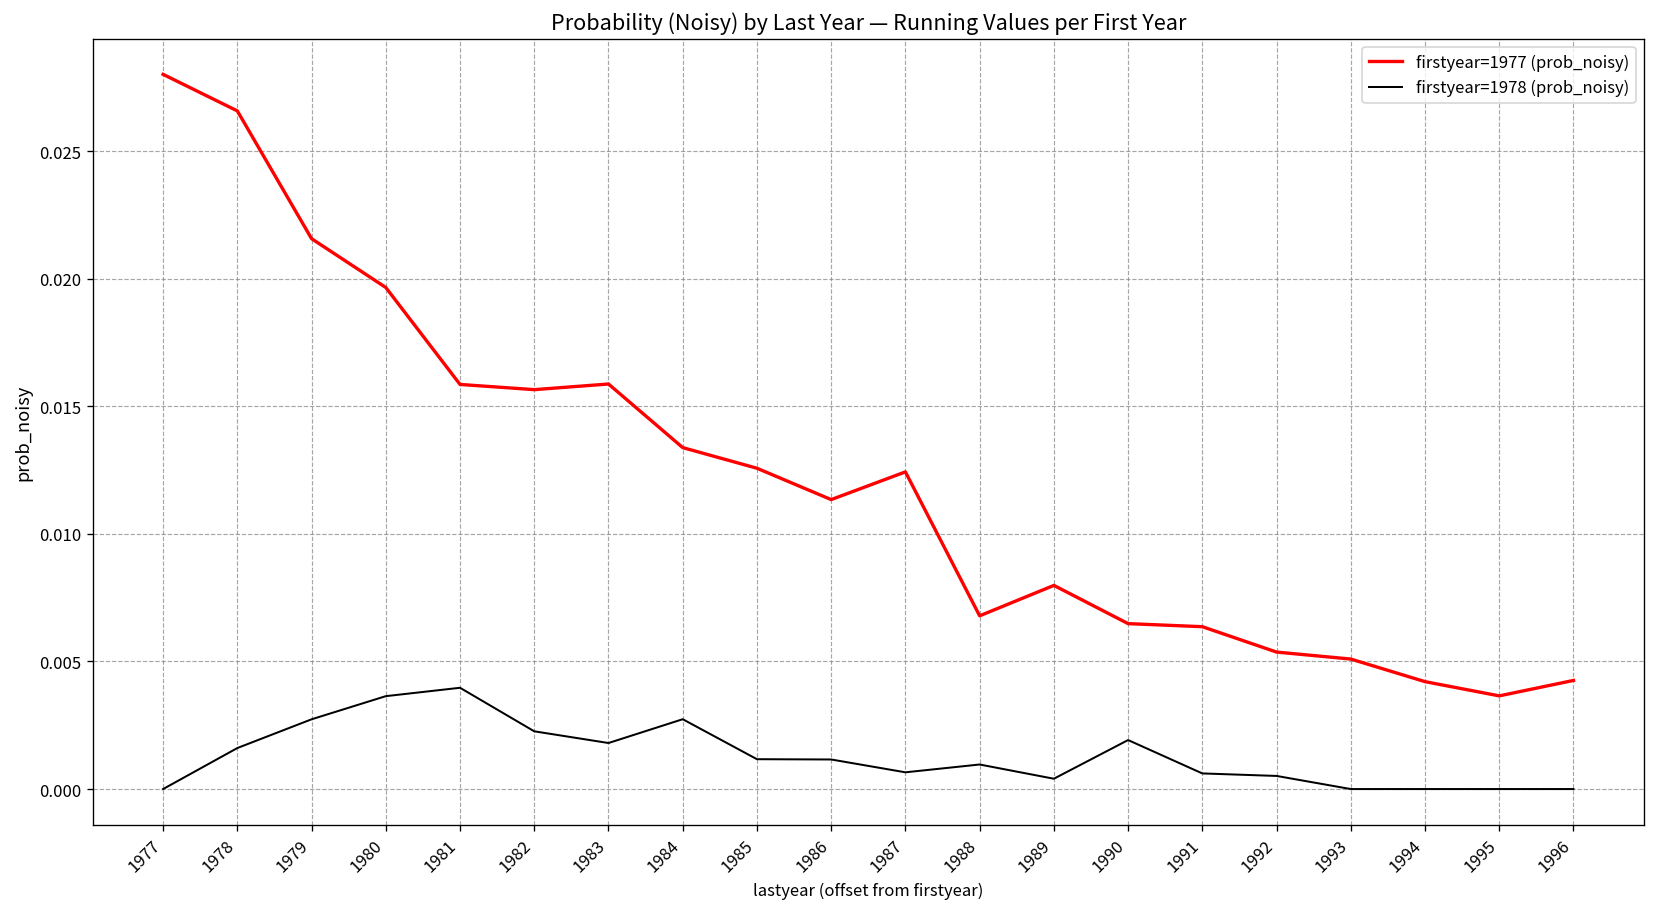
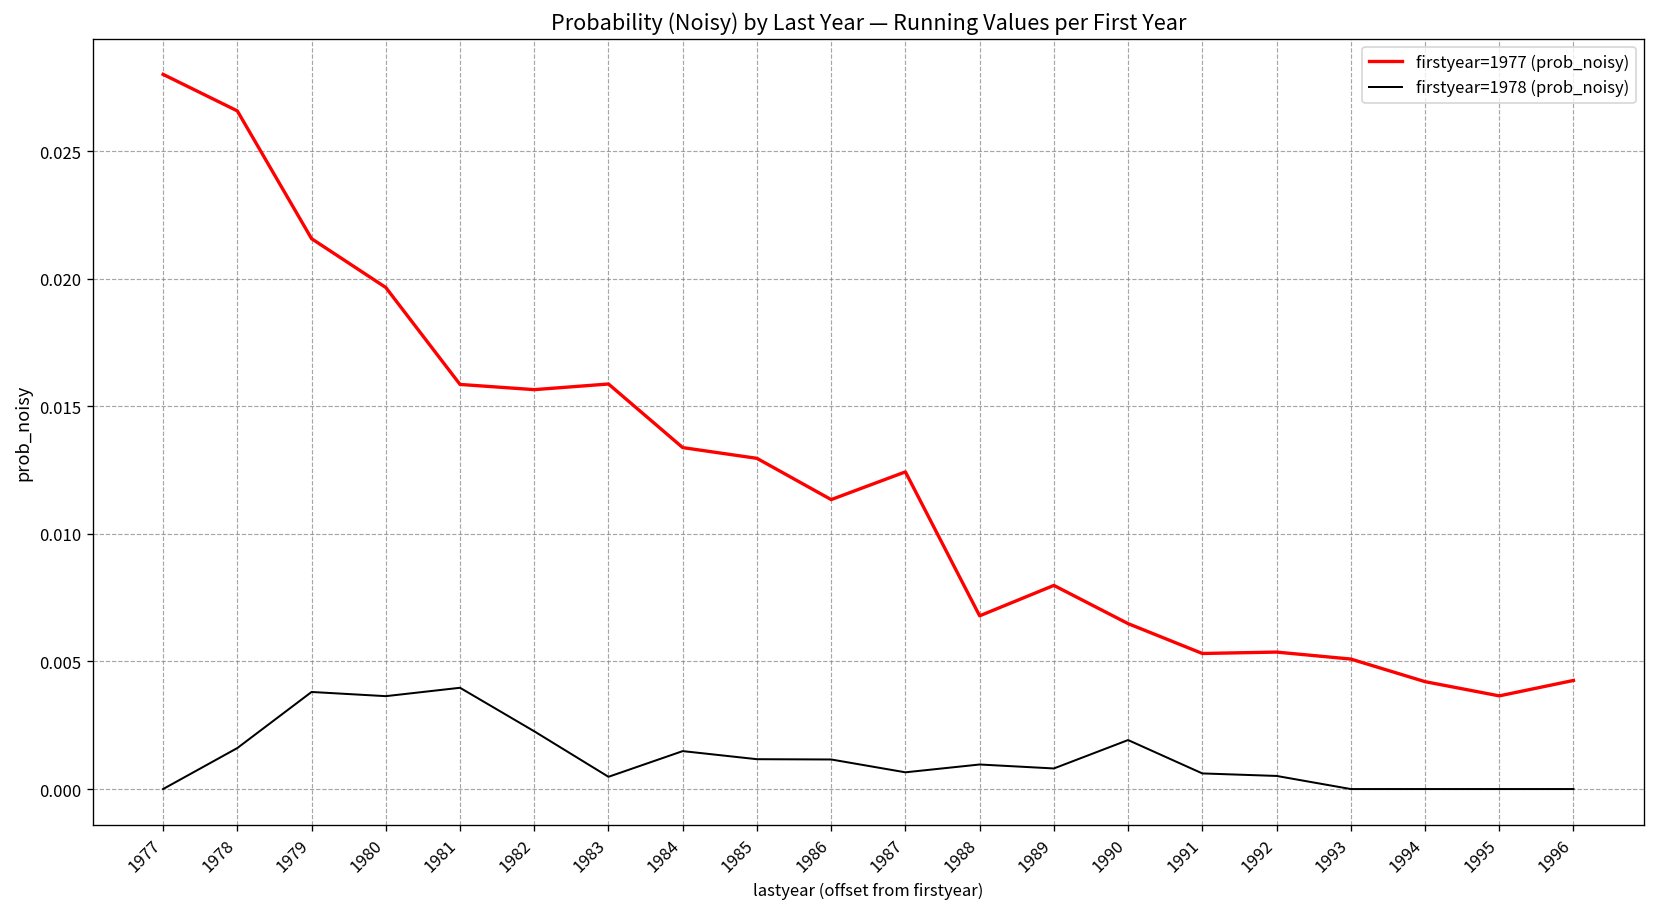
  {
    "firstyear=1977 (prob_noisy)": {
      "1977": 0.0280,
      "1978": 0.0266,
      "1979": 0.0216,
      "1980": 0.0197,
      "1981": 0.0159,
      "1982": 0.0157,
      "1983": 0.0159,
      "1984": 0.0134,
-     "1985": 0.0126,
+     "1985": 0.0130,
      "1986": 0.0113,
      "1987": 0.0124,
      "1988": 0.0068,
      "1989": 0.0080,
      "1990": 0.0065,
-     "1991": 0.0064,
+     "1991": 0.0053,
      "1992": 0.0054,
      "1993": 0.0051,
      "1994": 0.0042,
      "1995": 0.0037,
      "1996": 0.0043
    },
    "firstyear=1978 (prob_noisy)": {
      "1977": 0.0000,
      "1978": 0.0016,
-     "1979": 0.0027,
+     "1979": 0.0038,
      "1980": 0.0036,
      "1981": 0.0040,
      "1982": 0.0023,
-     "1983": 0.0018,
-     "1984": 0.0027,
+     "1983": 0.0005,
+     "1984": 0.0015,
      "1985": 0.0012,
      "1986": 0.0012,
      "1987": 0.0007,
      "1988": 0.0010,
-     "1989": 0.0004,
+     "1989": 0.0008,
      "1990": 0.0019,
      "1991": 0.0006,
      "1992": 0.0005,
      "1993": 0.0000,
      "1994": 0.0000,
      "1995": 0.0000,
      "1996": 0.0000
    }
  }
